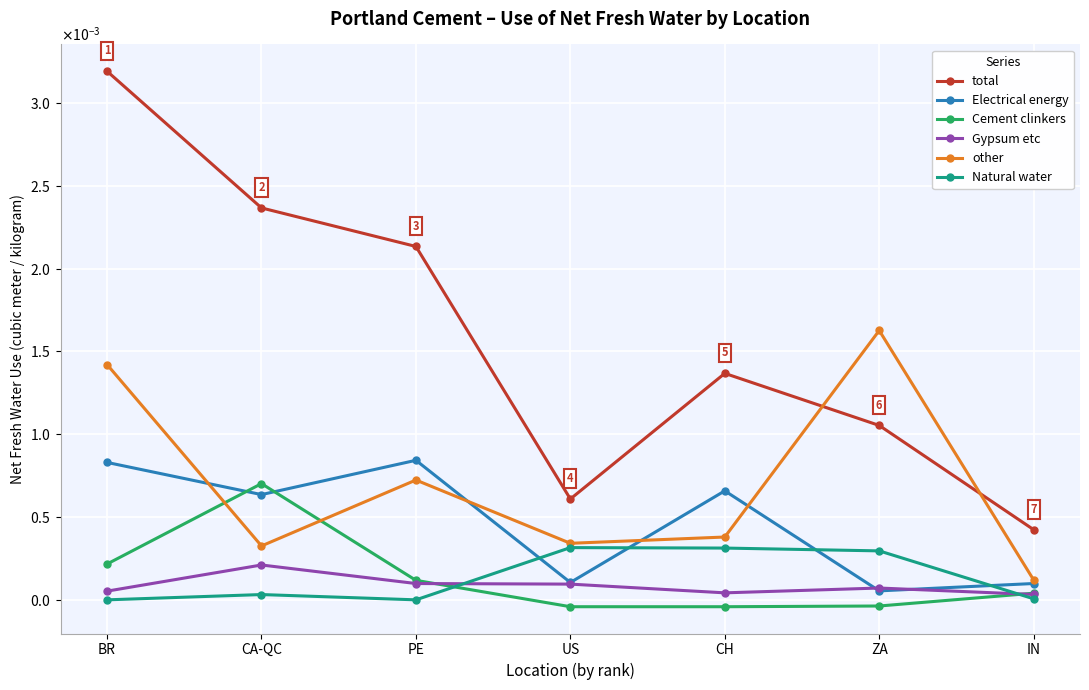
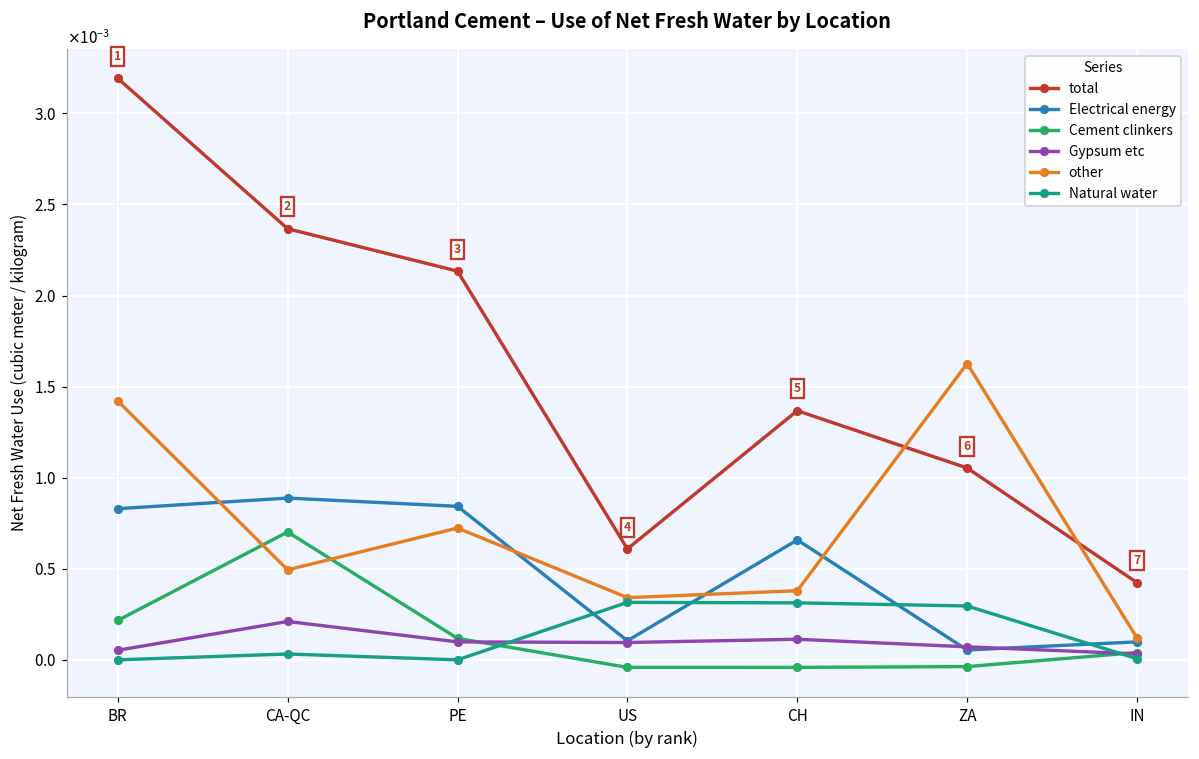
  {
    "Electrical energy": {
      "BR": 0.00083,
-     "CA-QC": 0.00064,
+     "CA-QC": 0.00089,
      "PE": 0.00084,
      "CH": 0.00066,
      "ZA": 0.00005,
      "IN": 0.00010
    },
    "Gypsum etc": {
      "BR": 0.00005,
      "CA-QC": 0.00021,
      "PE": 0.00010,
-     "CH": 0.00004,
+     "CH": 0.00011,
      "ZA": 0.00007
    },
    "other": {
      "BR": 0.00142,
-     "CA-QC": 0.00033,
+     "CA-QC": 0.00049,
      "PE": 0.00072,
      "US": 0.00034,
      "CH": 0.00038,
      "ZA": 0.00163,
      "IN": 0.00012
    }
  }
